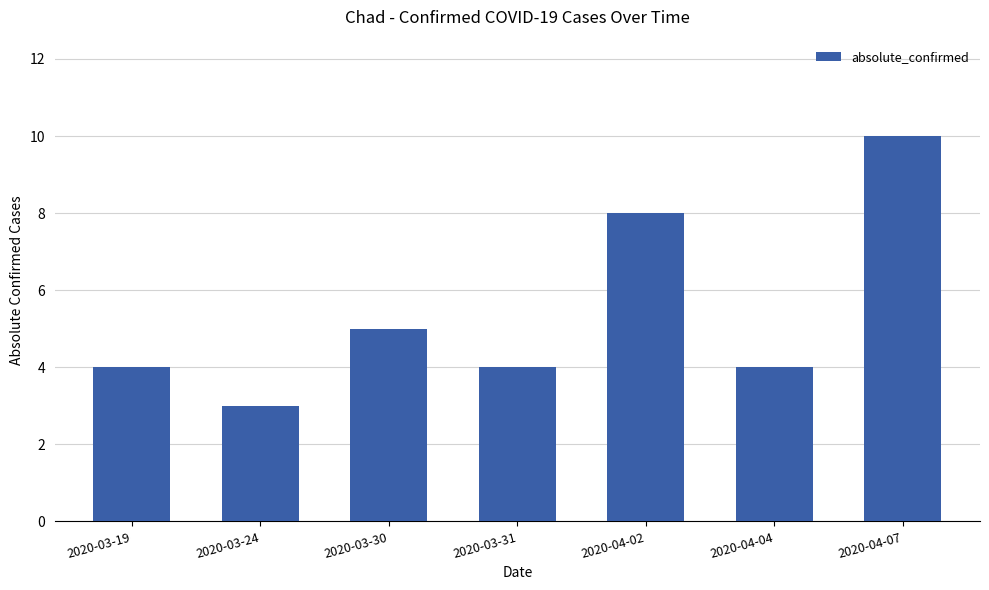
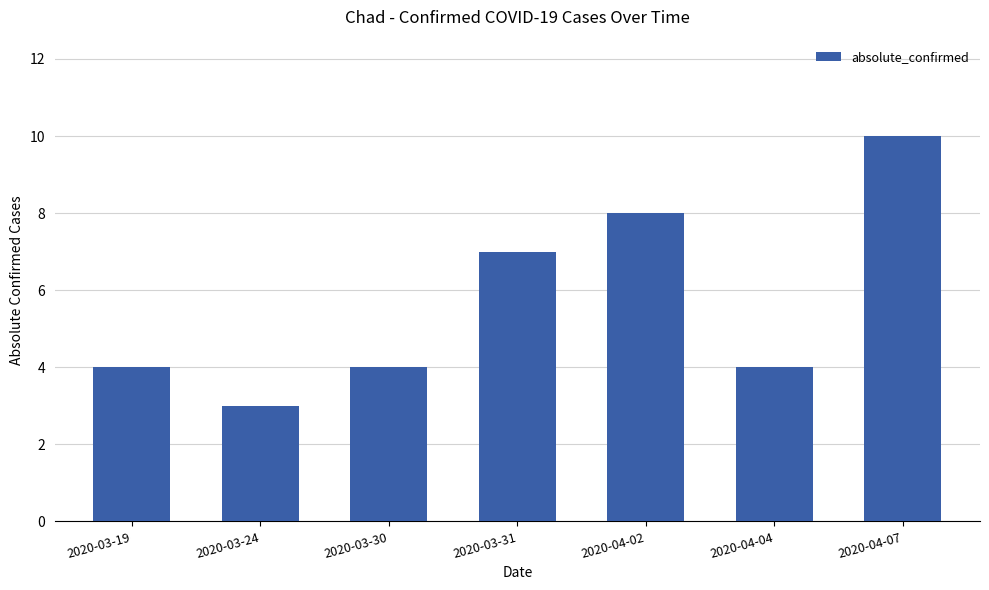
  {
    "2020-03-19": 4,
    "2020-03-24": 3,
-   "2020-03-30": 5,
-   "2020-03-31": 4,
+   "2020-03-30": 4,
+   "2020-03-31": 7,
    "2020-04-02": 8,
    "2020-04-04": 4,
    "2020-04-07": 10
  }
